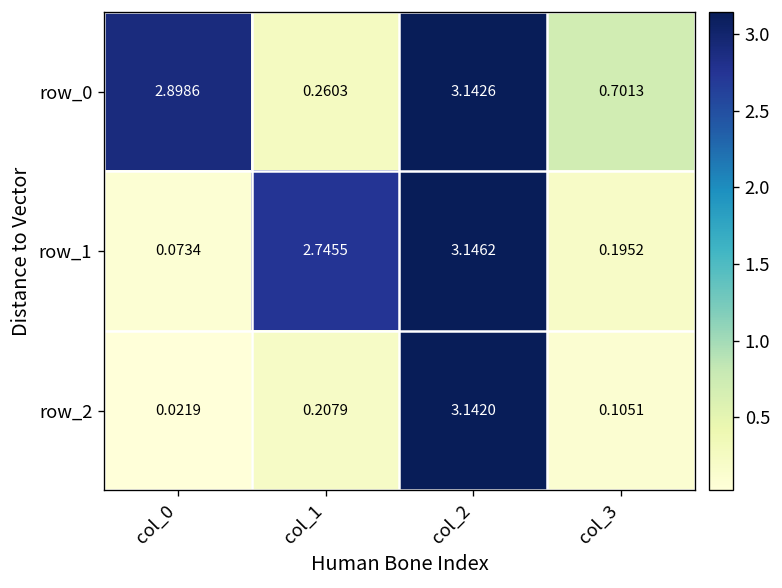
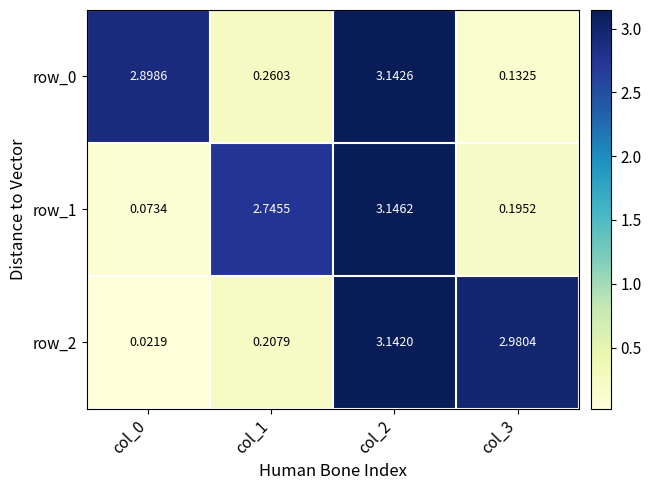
  {
    "row_0": {
      "col_0": 2.8986,
      "col_1": 0.2603,
      "col_2": 3.1426,
-     "col_3": 0.7013
+     "col_3": 0.1325
    },
    "row_1": {
      "col_0": 0.0734,
      "col_1": 2.7455,
      "col_2": 3.1462,
      "col_3": 0.1952
    },
    "row_2": {
      "col_0": 0.0219,
      "col_1": 0.2079,
      "col_2": 3.1420,
-     "col_3": 0.1051
+     "col_3": 2.9804
    }
  }
